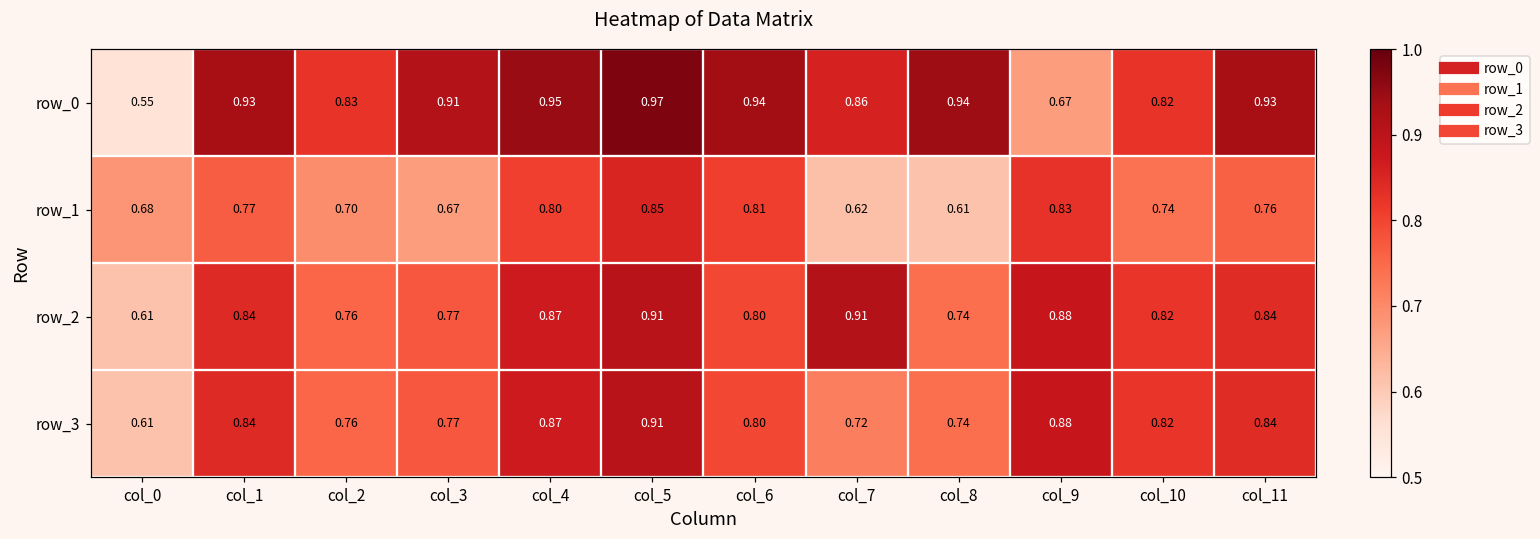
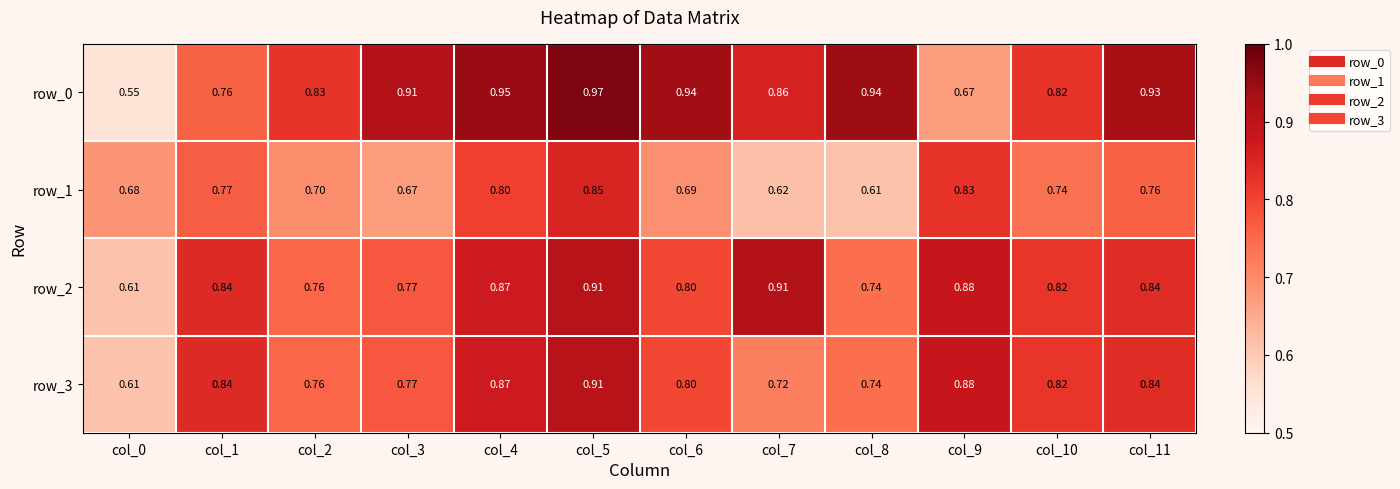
  {
    "row_0": {
      "col_0": 0.55,
-     "col_1": 0.93,
+     "col_1": 0.76,
      "col_2": 0.83,
      "col_3": 0.91,
      "col_4": 0.95,
      "col_5": 0.97,
      "col_6": 0.94,
      "col_7": 0.86,
      "col_8": 0.94,
      "col_9": 0.67,
      "col_10": 0.82,
      "col_11": 0.93
    },
    "row_1": {
      "col_0": 0.68,
      "col_1": 0.77,
      "col_2": 0.70,
      "col_3": 0.67,
      "col_4": 0.80,
      "col_5": 0.85,
-     "col_6": 0.81,
+     "col_6": 0.69,
      "col_7": 0.62,
      "col_8": 0.61,
      "col_9": 0.83,
      "col_10": 0.74,
      "col_11": 0.76
    },
    "row_2": {
      "col_0": 0.61,
      "col_1": 0.84,
      "col_2": 0.76,
      "col_3": 0.77,
      "col_4": 0.87,
      "col_5": 0.91,
      "col_6": 0.80,
      "col_7": 0.91,
      "col_8": 0.74,
      "col_9": 0.88,
      "col_10": 0.82,
      "col_11": 0.84
    },
    "row_3": {
      "col_0": 0.61,
      "col_1": 0.84,
      "col_2": 0.76,
      "col_3": 0.77,
      "col_4": 0.87,
      "col_5": 0.91,
      "col_6": 0.80,
      "col_7": 0.72,
      "col_8": 0.74,
      "col_9": 0.88,
      "col_10": 0.82,
      "col_11": 0.84
    }
  }
